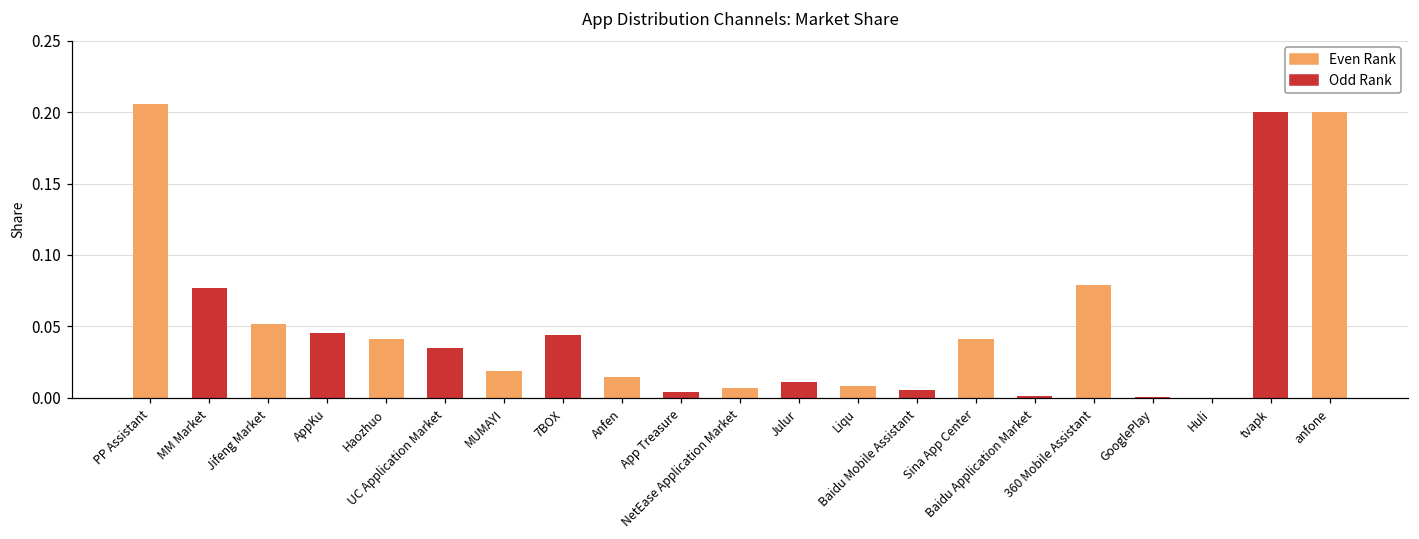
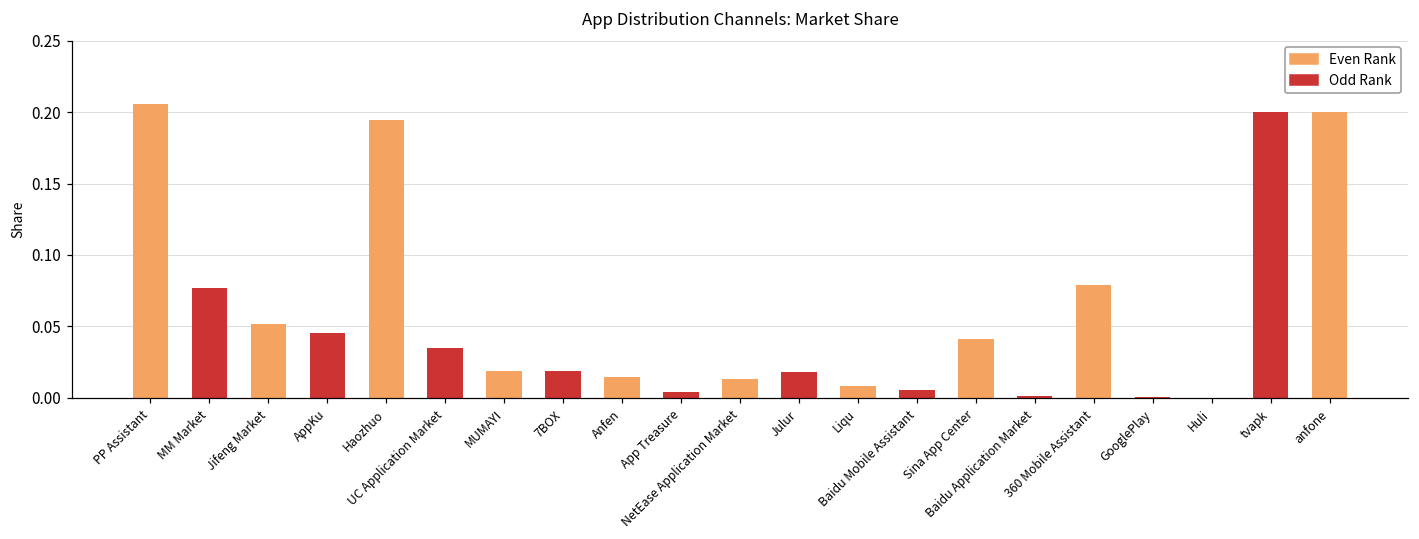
  {
    "PP Assistant": 0.205,
    "MM Market": 0.077,
    "Jifeng Market": 0.052,
    "AppKu": 0.046,
-   "Haozhuo": 0.041,
+   "Haozhuo": 0.195,
    "UC Application Market": 0.035,
    "MUMAYI": 0.019,
-   "7BOX": 0.044,
+   "7BOX": 0.019,
    "Anfen": 0.015,
    "App Treasure": 0.004,
-   "NetEase Application Market": 0.007,
-   "Julur": 0.011,
+   "NetEase Application Market": 0.013,
+   "Julur": 0.018,
    "Liqu": 0.008,
    "Baidu Mobile Assistant": 0.005,
    "Sina App Center": 0.041,
    "360 Mobile Assistant": 0.079,
    "Huli": 0.000,
    "tvapk": 0.200,
    "anfone": 0.200
  }
